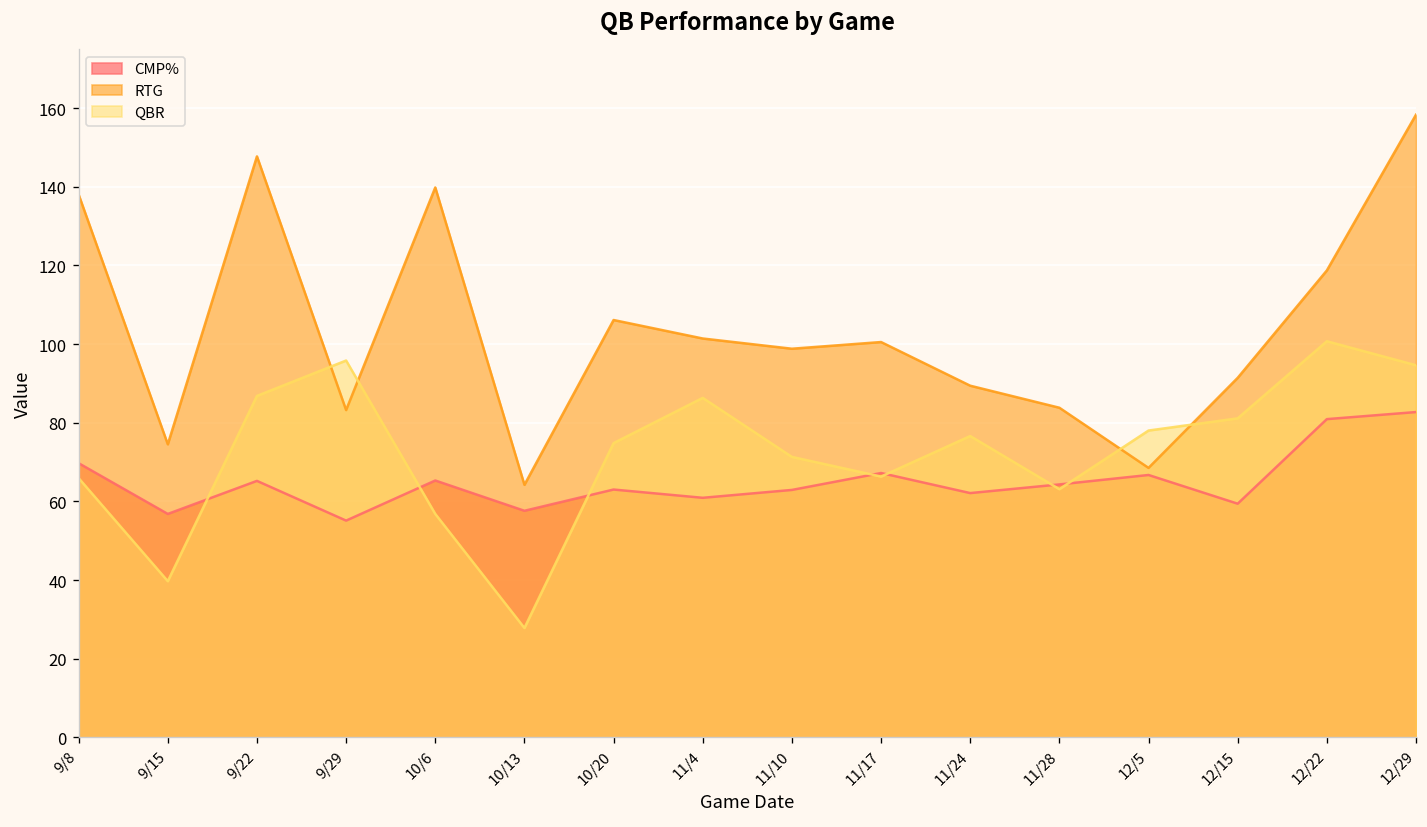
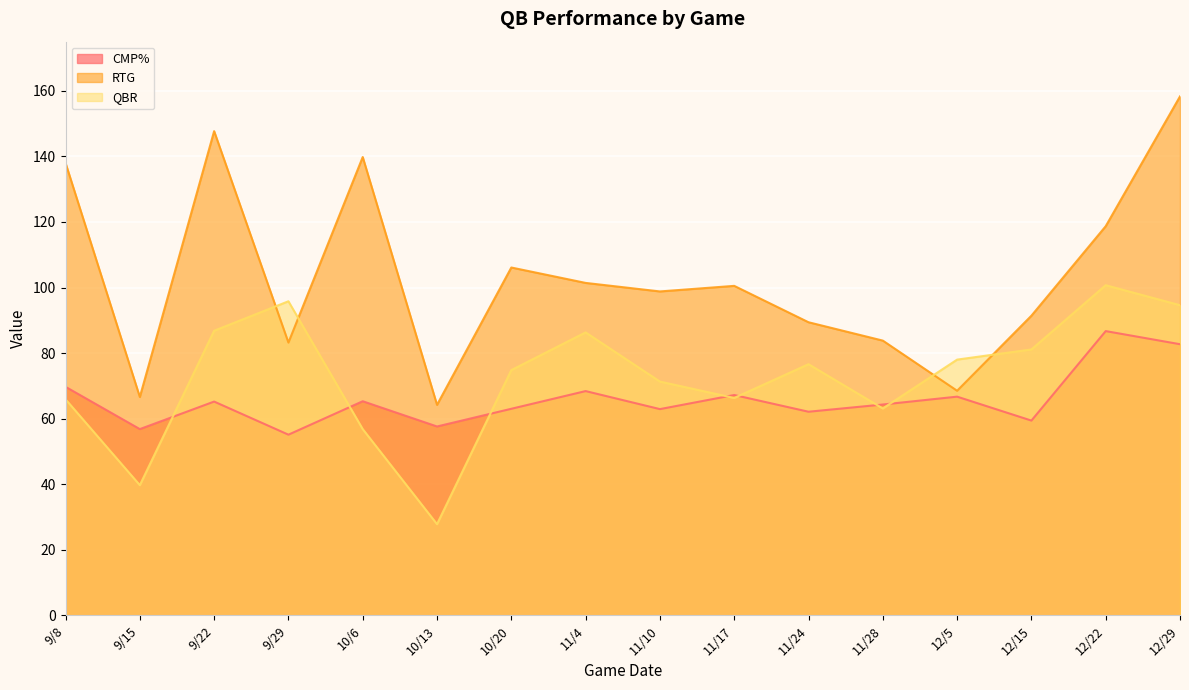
  {
    "CMP%": {
      "9/8": 70,
      "9/15": 57,
      "9/22": 65,
      "9/29": 55,
      "10/6": 65,
      "10/13": 58,
      "10/20": 63,
-     "11/4": 61,
+     "11/4": 68,
      "11/10": 63,
      "11/17": 67,
      "11/24": 62,
      "11/28": 64,
      "12/5": 67,
      "12/15": 59,
-     "12/22": 81,
+     "12/22": 87,
      "12/29": 83
    },
    "RTG": {
      "9/8": 138,
-     "9/15": 75,
+     "9/15": 67,
      "9/22": 148,
      "9/29": 83,
      "10/6": 140,
      "10/13": 64,
      "10/20": 106,
      "11/4": 101,
      "11/10": 99,
      "11/17": 101,
      "11/24": 89,
      "11/28": 84,
      "12/5": 69,
      "12/15": 91,
      "12/22": 119,
      "12/29": 158
    },
    "QBR": {
      "9/8": 66,
      "9/15": 40,
      "9/22": 87,
      "9/29": 96,
      "10/6": 57,
      "10/13": 28,
      "10/20": 75,
      "11/4": 86,
      "11/10": 71,
      "11/17": 66,
      "11/24": 77,
      "11/28": 63,
      "12/5": 78,
      "12/15": 81,
      "12/22": 101,
      "12/29": 95
    }
  }
